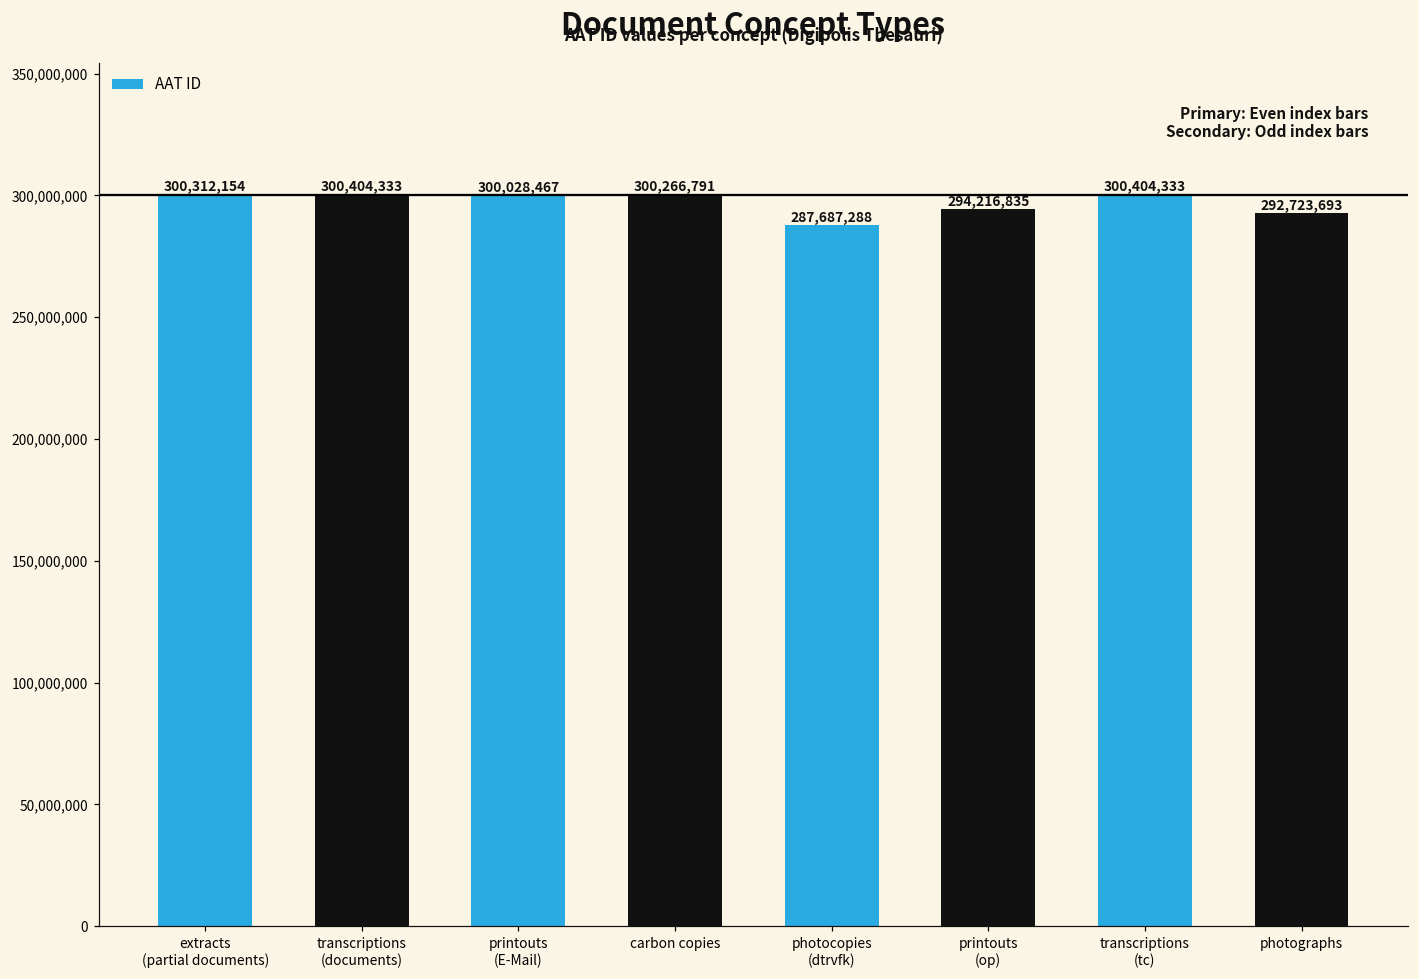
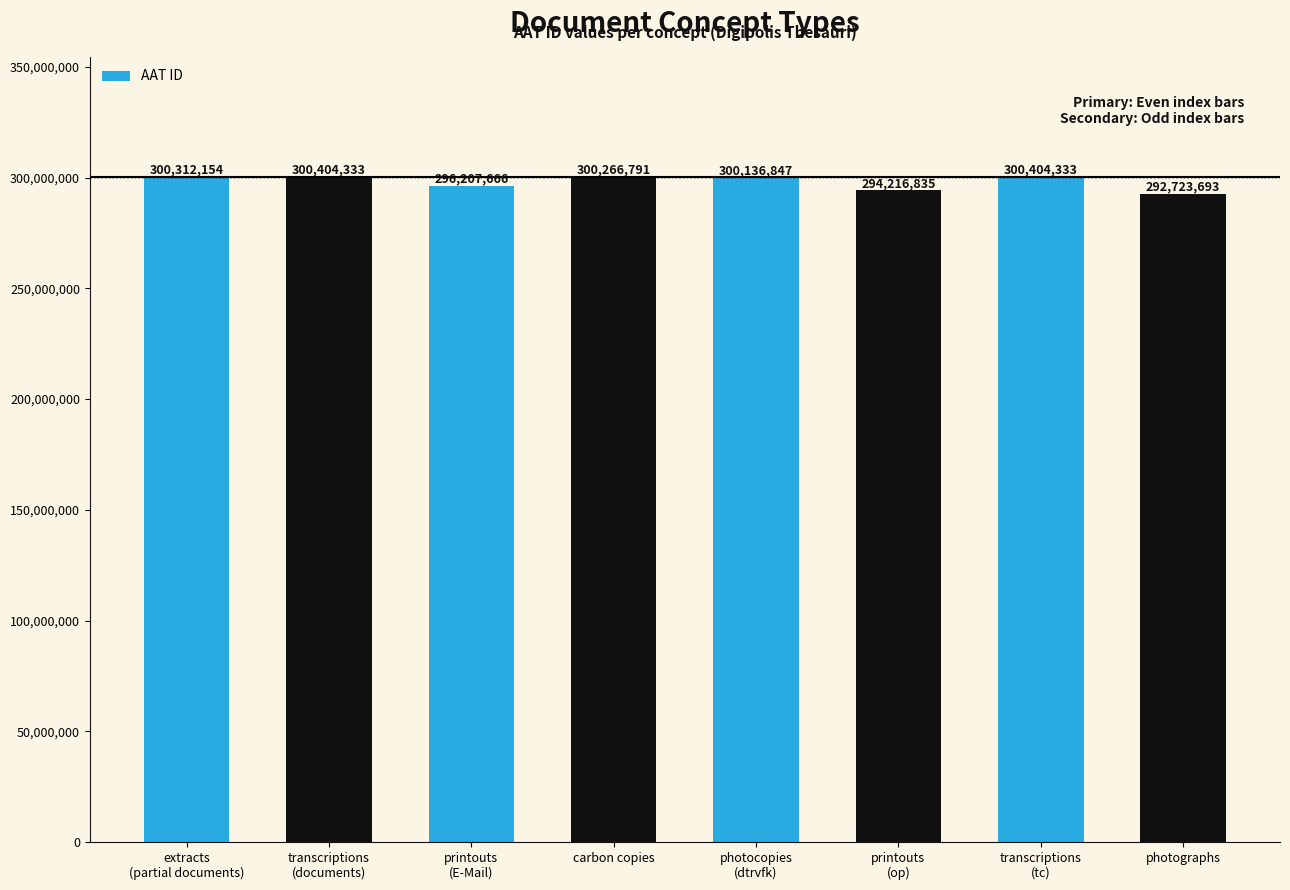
  {
    "extracts (partial documents)": "300,312,154",
    "transcriptions (documents)": "300,404,333",
-   "printouts (E-Mail)": "300,028,467",
+   "printouts (E-Mail)": "296,207,666",
    "carbon copies": "300,266,791",
-   "photocopies (dtrvfk)": "287,687,288",
+   "photocopies (dtrvfk)": "300,136,847",
    "printouts (op)": "294,216,835",
    "transcriptions (tc)": "300,404,333",
    "photographs": "292,723,693"
  }
